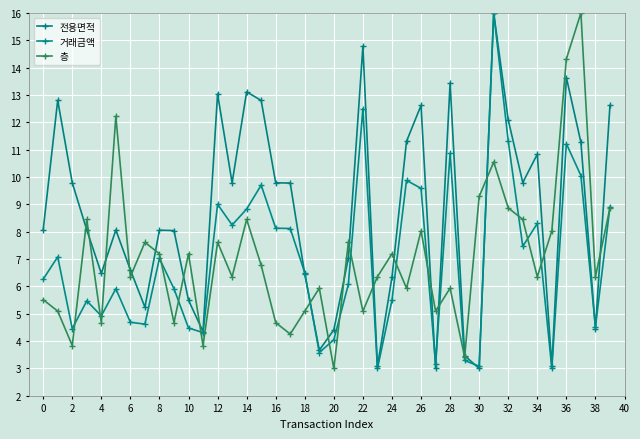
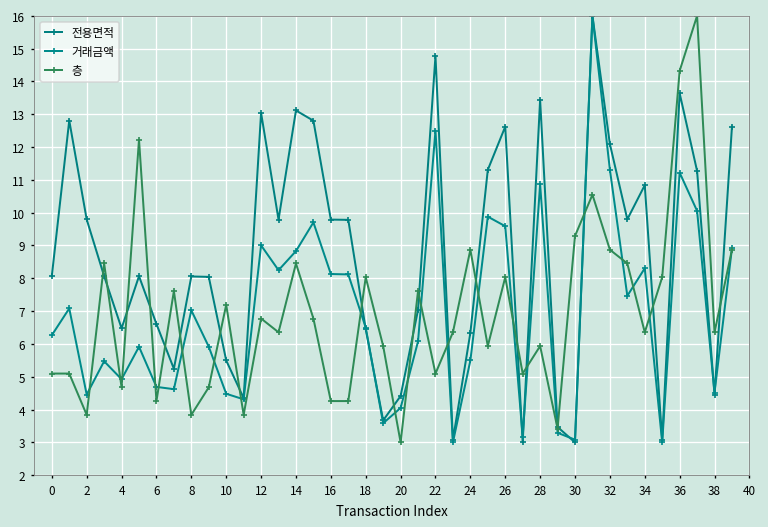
  {
    "층": {
-     "0": 5.5,
+     "0": 5.1,
      "2": 3.8,
      "4": 4.7,
-     "6": 6.4,
-     "8": 7.2,
+     "6": 4.3,
+     "8": 3.8,
      "10": 7.2,
-     "12": 7.6,
+     "12": 6.8,
      "14": 8.5,
-     "16": 4.7,
-     "18": 5.1,
+     "16": 4.3,
+     "18": 8.0,
      "20": 3.0,
      "22": 5.1,
-     "24": 7.2,
+     "24": 8.9,
      "26": 8.0,
      "28": 5.9,
      "30": 9.3,
      "32": 8.9,
      "34": 6.4,
      "36": 14.3,
      "38": 6.4
    }
  }
